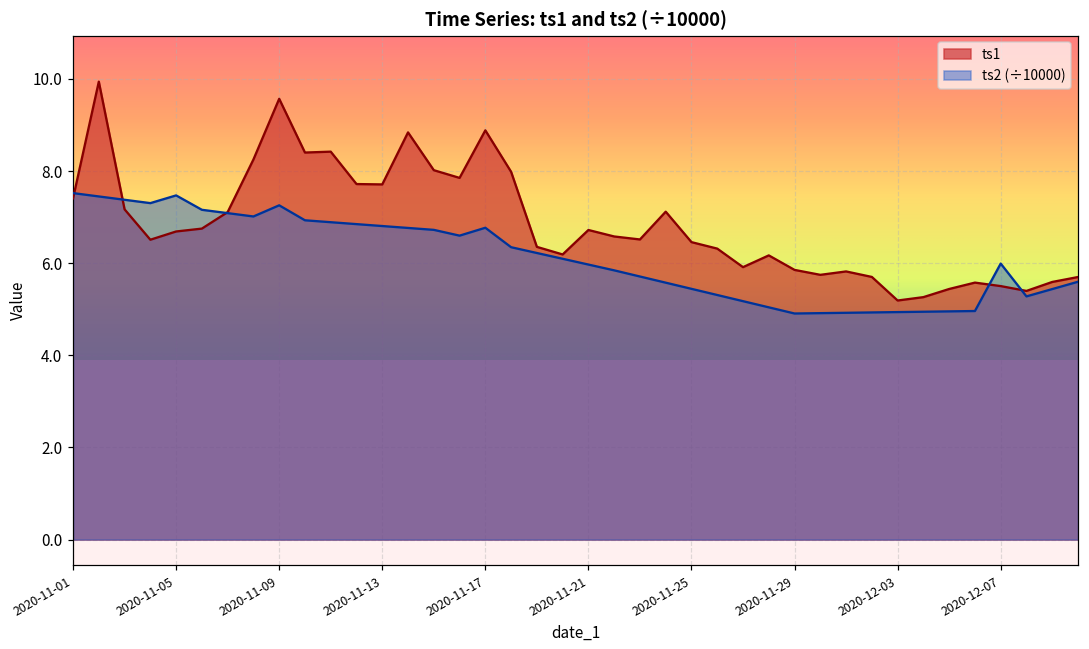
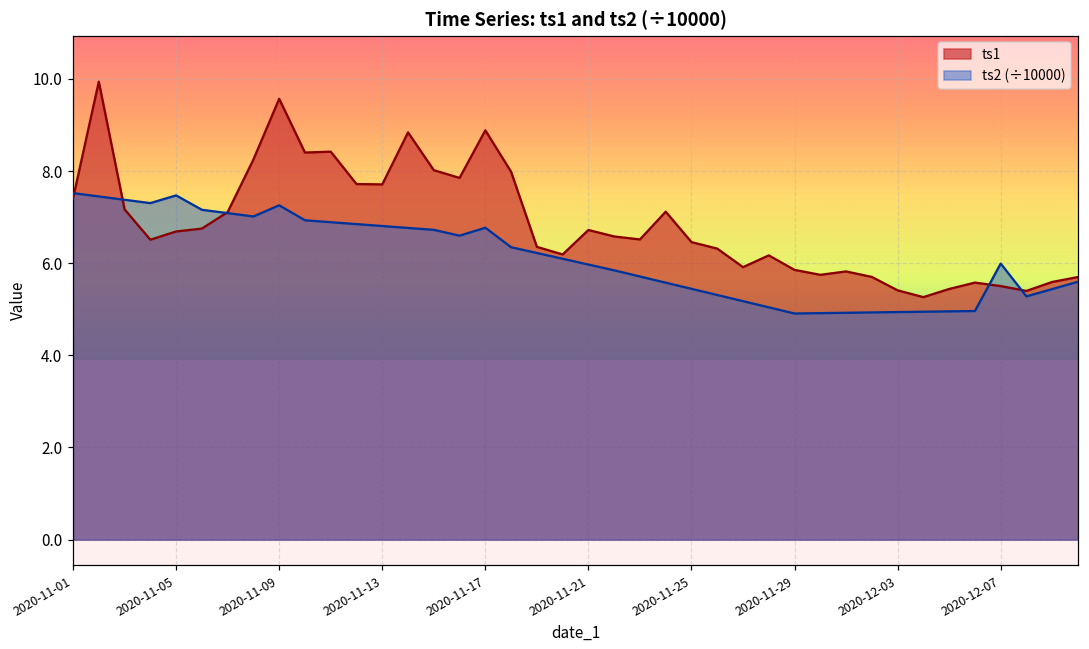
  {
    "ts1": {
      "2020-11-01": 7.4,
      "2020-11-05": 6.7,
      "2020-11-09": 9.6,
      "2020-11-13": 7.7,
      "2020-11-17": 8.9,
      "2020-11-21": 6.7,
      "2020-11-25": 6.5,
      "2020-11-29": 5.9,
-     "2020-12-03": 5.2,
+     "2020-12-03": 5.4,
      "2020-12-07": 5.5
    },
    "ts2 (÷10000)": {
      "2020-11-01": 7.5,
      "2020-11-05": 7.5,
      "2020-11-09": 7.3,
      "2020-11-13": 6.8,
      "2020-11-17": 6.8,
      "2020-11-21": 6.0,
      "2020-11-25": 5.4,
      "2020-11-29": 4.9,
      "2020-12-03": 4.9,
      "2020-12-07": 6.0
    }
  }
